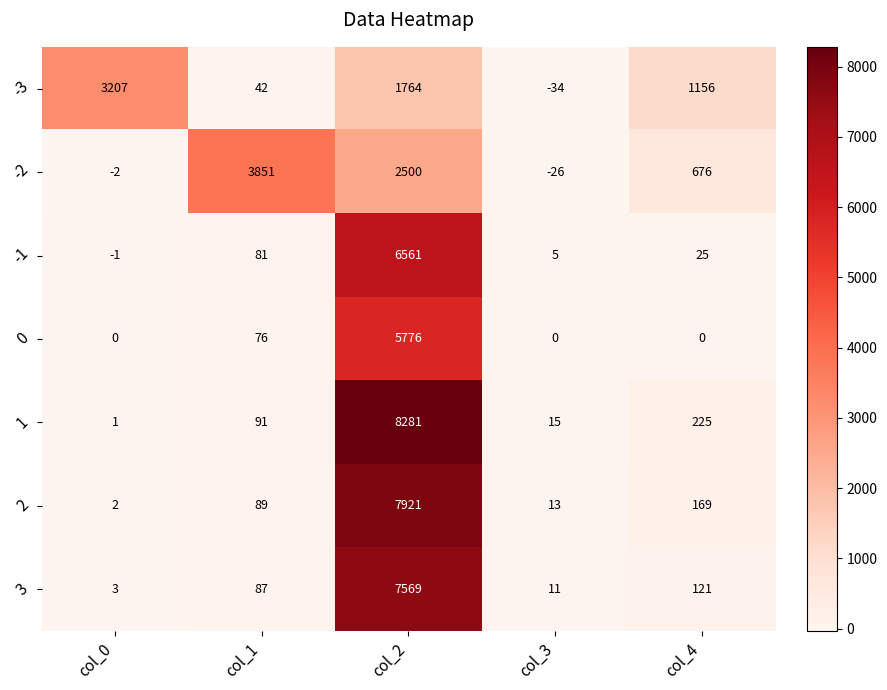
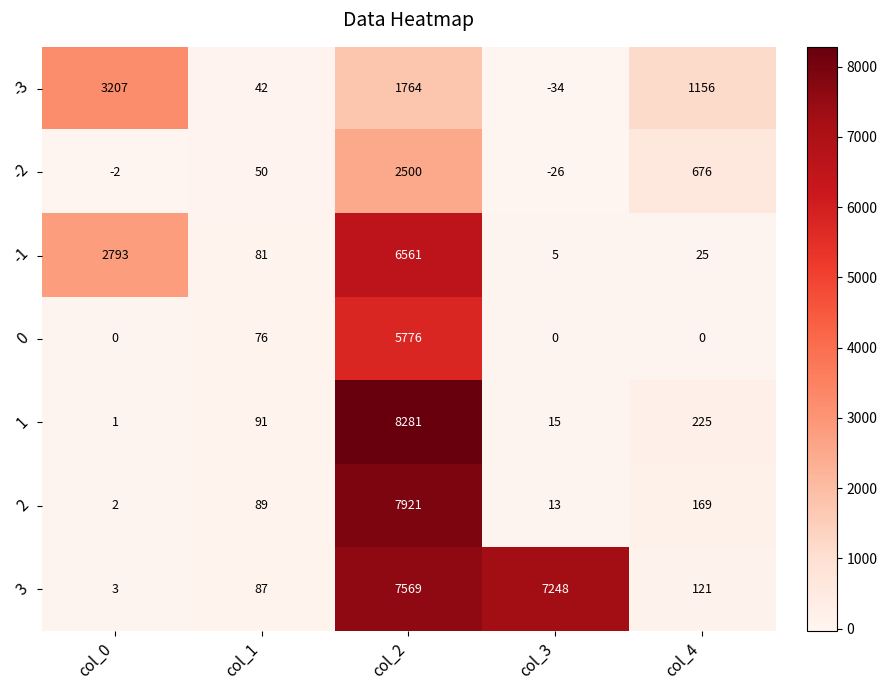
  {
    "-3": {
      "col_0": 3207,
      "col_1": 42,
      "col_2": 1764,
      "col_3": -34,
      "col_4": 1156
    },
    "-2": {
      "col_0": -2,
-     "col_1": 3851,
+     "col_1": 50,
      "col_2": 2500,
      "col_3": -26,
      "col_4": 676
    },
    "-1": {
-     "col_0": -1,
+     "col_0": 2793,
      "col_1": 81,
      "col_2": 6561,
      "col_3": 5,
      "col_4": 25
    },
    "0": {
      "col_0": 0,
      "col_1": 76,
      "col_2": 5776,
      "col_3": 0,
      "col_4": 0
    },
    "1": {
      "col_0": 1,
      "col_1": 91,
      "col_2": 8281,
      "col_3": 15,
      "col_4": 225
    },
    "2": {
      "col_0": 2,
      "col_1": 89,
      "col_2": 7921,
      "col_3": 13,
      "col_4": 169
    },
    "3": {
      "col_0": 3,
      "col_1": 87,
      "col_2": 7569,
-     "col_3": 11,
+     "col_3": 7248,
      "col_4": 121
    }
  }
